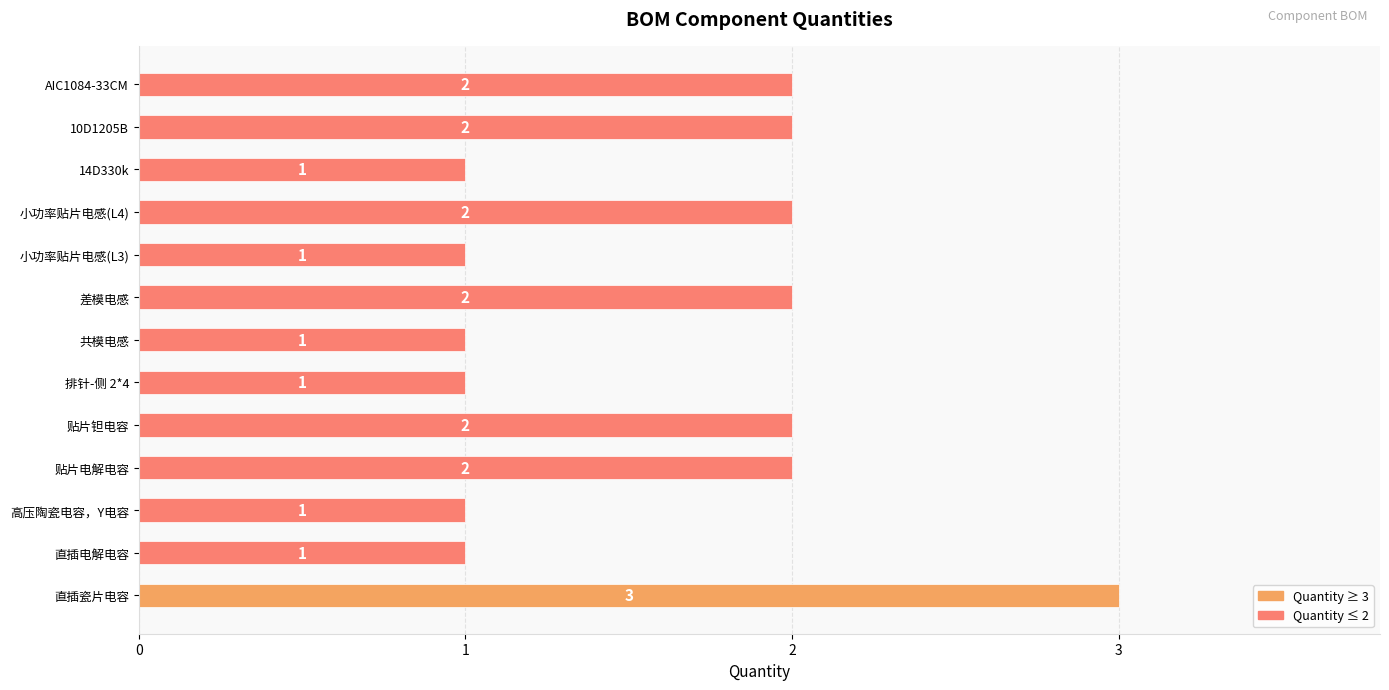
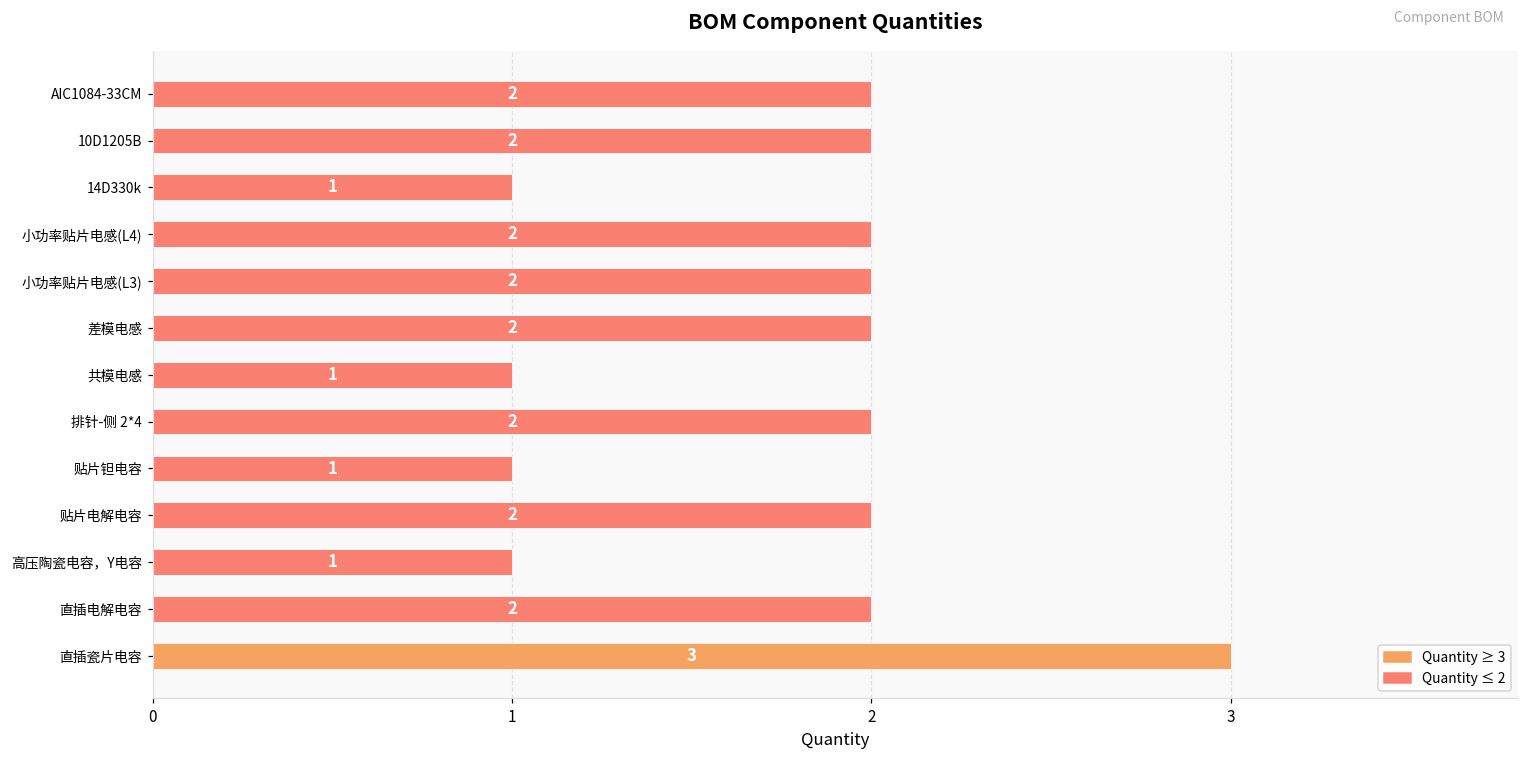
  {
    "AIC1084-33CM": 2,
    "10D1205B": 2,
    "14D330k": 1,
    "小功率贴片电感(L4)": 2,
-   "小功率贴片电感(L3)": 1,
+   "小功率贴片电感(L3)": 2,
    "差模电感": 2,
    "共模电感": 1,
-   "排针-侧 2*4": 1,
-   "贴片钽电容": 2,
+   "排针-侧 2*4": 2,
+   "贴片钽电容": 1,
    "贴片电解电容": 2,
    "高压陶瓷电容，Y电容": 1,
-   "直插电解电容": 1,
+   "直插电解电容": 2,
    "直插瓷片电容": 3
  }
